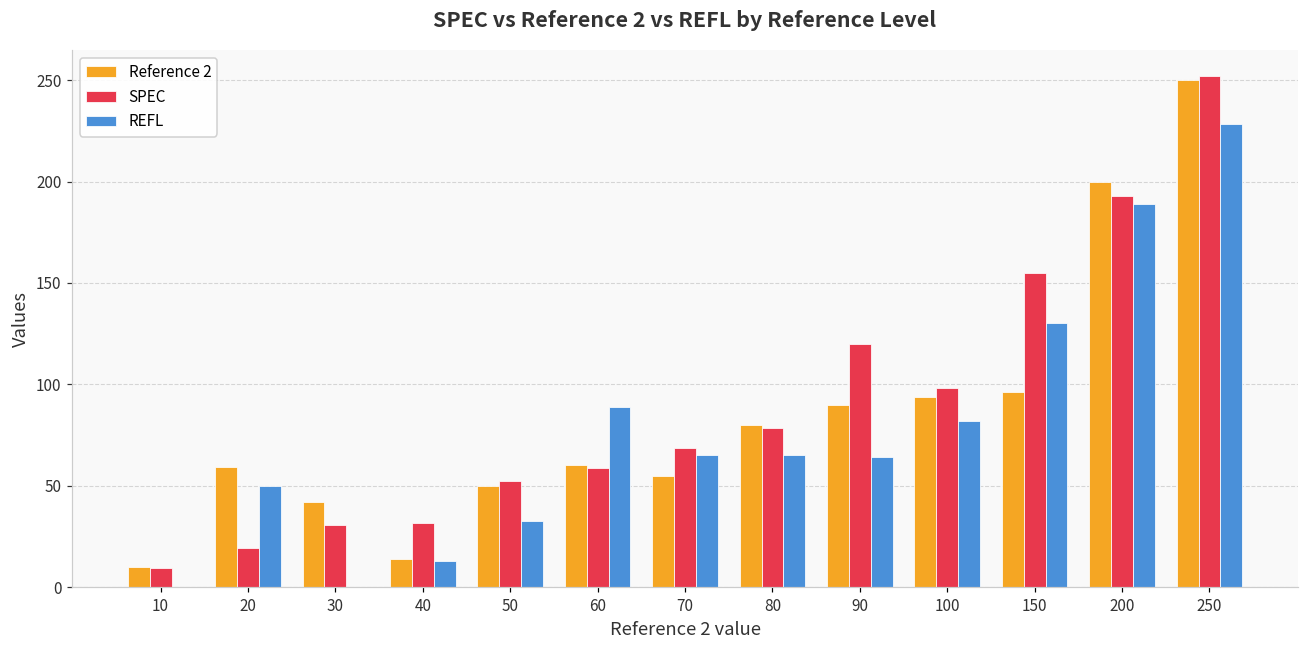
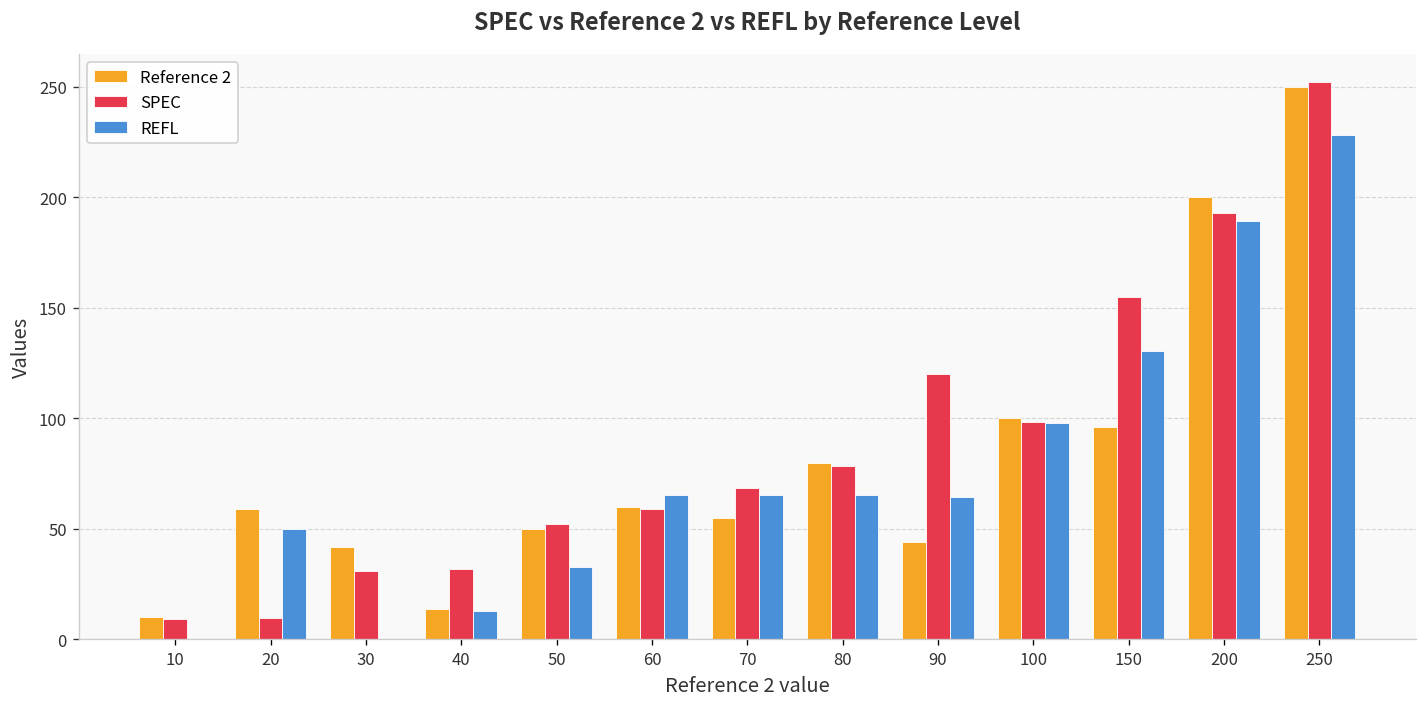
  {
    "Reference 2": {
      "10": 10,
      "20": 59,
      "30": 42,
      "40": 14,
      "50": 50,
      "60": 60,
      "70": 55,
      "80": 80,
-     "90": 90,
-     "100": 94,
+     "90": 44,
+     "100": 100,
      "150": 96,
      "200": 200,
      "250": 250
    },
    "SPEC": {
      "10": 9,
-     "20": 19,
+     "20": 10,
      "30": 31,
      "40": 32,
      "50": 52,
      "60": 59,
      "70": 69,
      "80": 79,
      "90": 120,
      "100": 98,
      "150": 155,
      "200": 193,
      "250": 252
    },
    "REFL": {
      "10": 0,
      "20": 50,
      "30": 0,
      "40": 13,
      "50": 33,
-     "60": 89,
+     "60": 65,
      "70": 65,
      "80": 65,
      "90": 64,
-     "100": 82,
+     "100": 98,
      "150": 130,
      "200": 189,
      "250": 228
    }
  }
